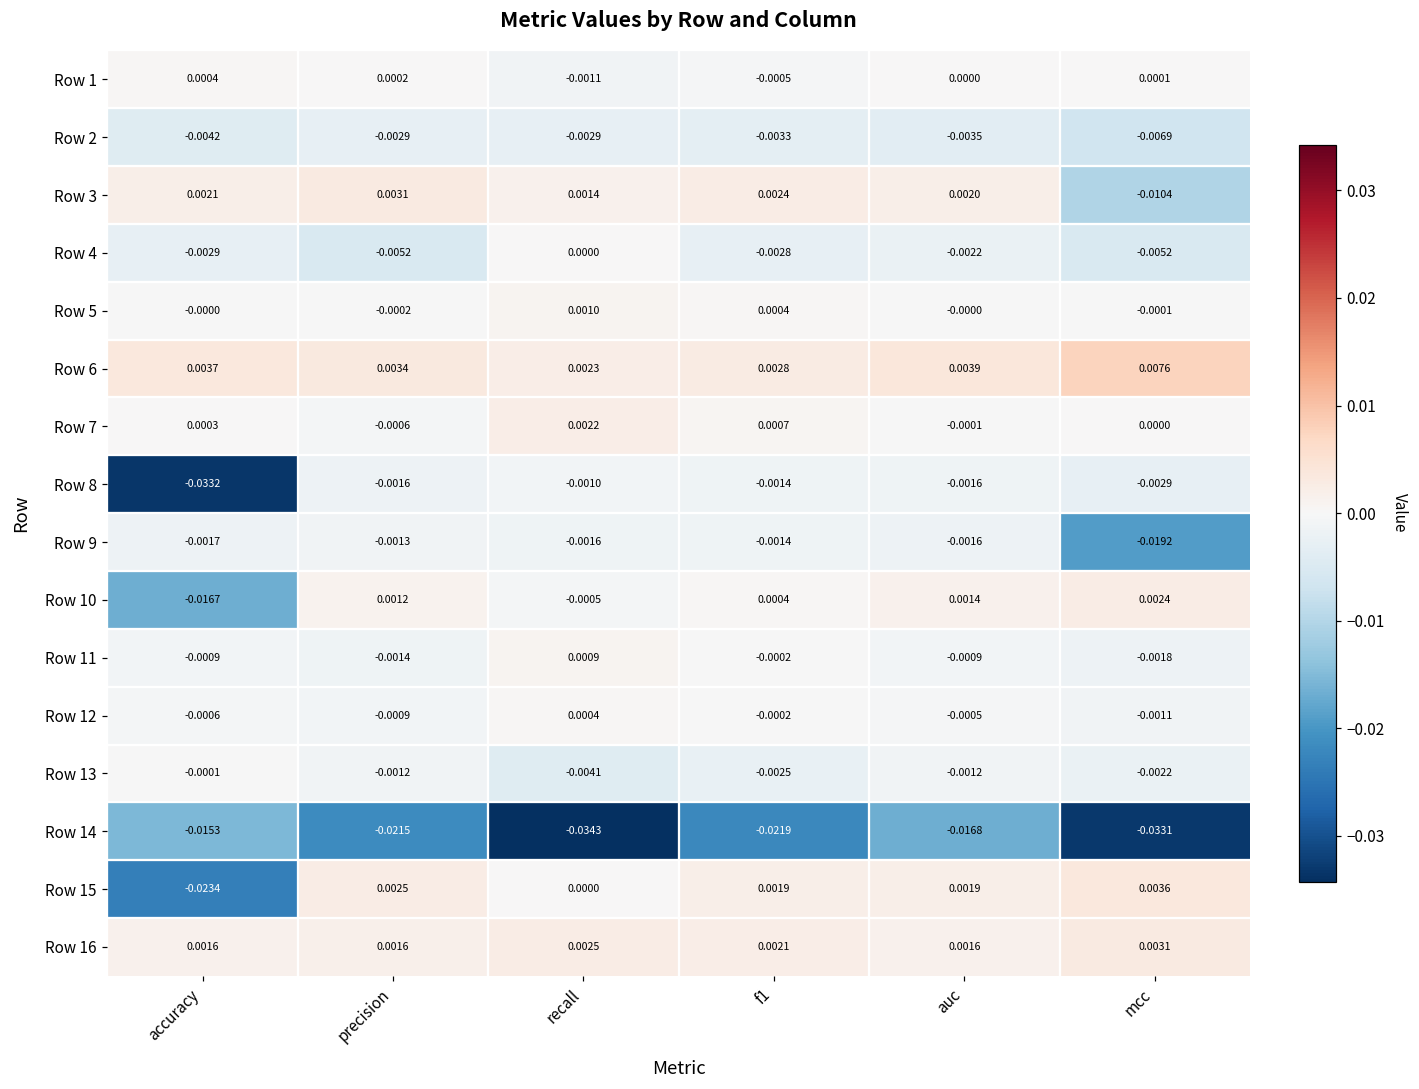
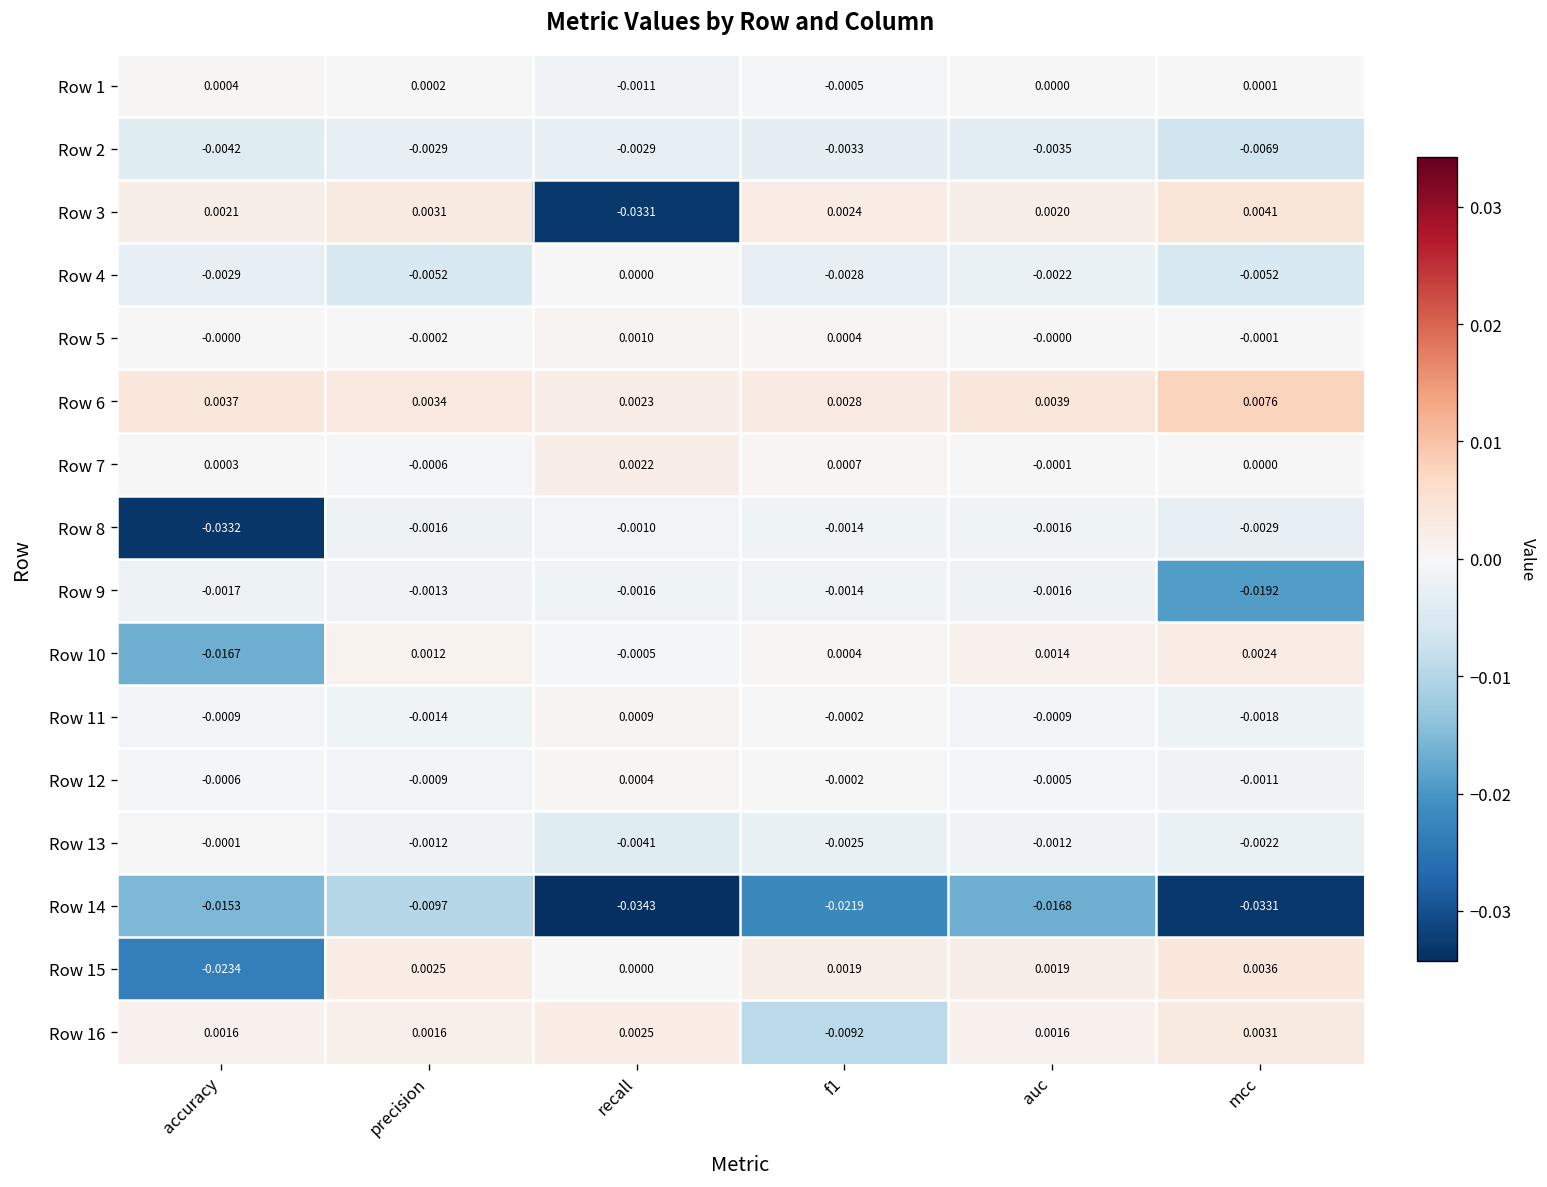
  {
    "Row 1": {
      "accuracy": 0.0004,
      "precision": 0.0002,
      "recall": -0.0011,
      "f1": -0.0005,
      "auc": 0.0000,
      "mcc": 0.0001
    },
    "Row 2": {
      "accuracy": -0.0042,
      "precision": -0.0029,
      "recall": -0.0029,
      "f1": -0.0033,
      "auc": -0.0035,
      "mcc": -0.0069
    },
    "Row 3": {
      "accuracy": 0.0021,
      "precision": 0.0031,
-     "recall": 0.0014,
+     "recall": -0.0331,
      "f1": 0.0024,
      "auc": 0.0020,
-     "mcc": -0.0104
+     "mcc": 0.0041
    },
    "Row 4": {
      "accuracy": -0.0029,
      "precision": -0.0052,
      "recall": 0.0000,
      "f1": -0.0028,
      "auc": -0.0022,
      "mcc": -0.0052
    },
    "Row 5": {
      "accuracy": -0.0000,
      "precision": -0.0002,
      "recall": 0.0010,
      "f1": 0.0004,
      "auc": -0.0000,
      "mcc": -0.0001
    },
    "Row 6": {
      "accuracy": 0.0037,
      "precision": 0.0034,
      "recall": 0.0023,
      "f1": 0.0028,
      "auc": 0.0039,
      "mcc": 0.0076
    },
    "Row 7": {
      "accuracy": 0.0003,
      "precision": -0.0006,
      "recall": 0.0022,
      "f1": 0.0007,
      "auc": -0.0001,
      "mcc": 0.0000
    },
    "Row 8": {
      "accuracy": -0.0332,
      "precision": -0.0016,
      "recall": -0.0010,
      "f1": -0.0014,
      "auc": -0.0016,
      "mcc": -0.0029
    },
    "Row 9": {
      "accuracy": -0.0017,
      "precision": -0.0013,
      "recall": -0.0016,
      "f1": -0.0014,
      "auc": -0.0016,
      "mcc": -0.0192
    },
    "Row 10": {
      "accuracy": -0.0167,
      "precision": 0.0012,
      "recall": -0.0005,
      "f1": 0.0004,
      "auc": 0.0014,
      "mcc": 0.0024
    },
    "Row 11": {
      "accuracy": -0.0009,
      "precision": -0.0014,
      "recall": 0.0009,
      "f1": -0.0002,
      "auc": -0.0009,
      "mcc": -0.0018
    },
    "Row 12": {
      "accuracy": -0.0006,
      "precision": -0.0009,
      "recall": 0.0004,
      "f1": -0.0002,
      "auc": -0.0005,
      "mcc": -0.0011
    },
    "Row 13": {
      "accuracy": -0.0001,
      "precision": -0.0012,
      "recall": -0.0041,
      "f1": -0.0025,
      "auc": -0.0012,
      "mcc": -0.0022
    },
    "Row 14": {
      "accuracy": -0.0153,
-     "precision": -0.0215,
+     "precision": -0.0097,
      "recall": -0.0343,
      "f1": -0.0219,
      "auc": -0.0168,
      "mcc": -0.0331
    },
    "Row 15": {
      "accuracy": -0.0234,
      "precision": 0.0025,
      "recall": 0.0000,
      "f1": 0.0019,
      "auc": 0.0019,
      "mcc": 0.0036
    },
    "Row 16": {
      "accuracy": 0.0016,
      "precision": 0.0016,
      "recall": 0.0025,
-     "f1": 0.0021,
+     "f1": -0.0092,
      "auc": 0.0016,
      "mcc": 0.0031
    }
  }
